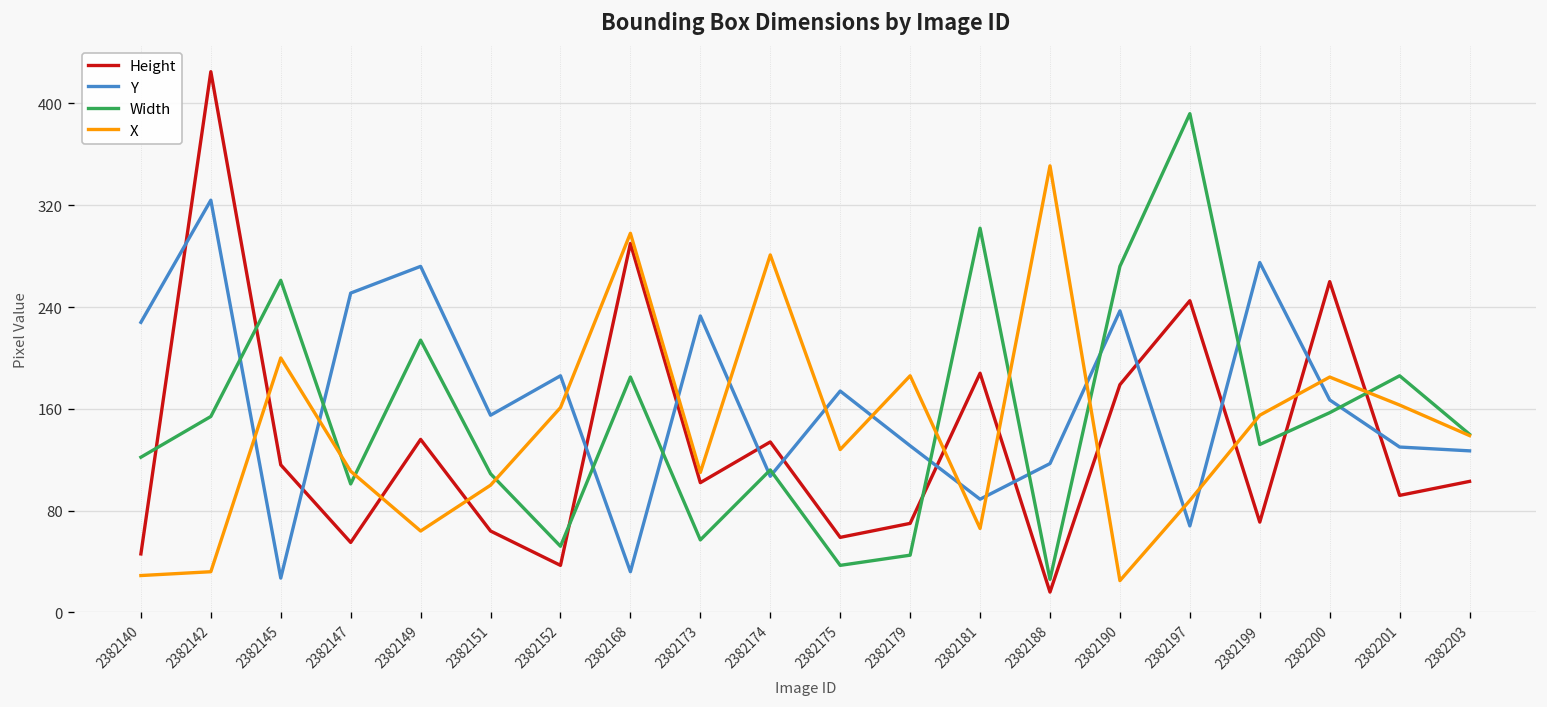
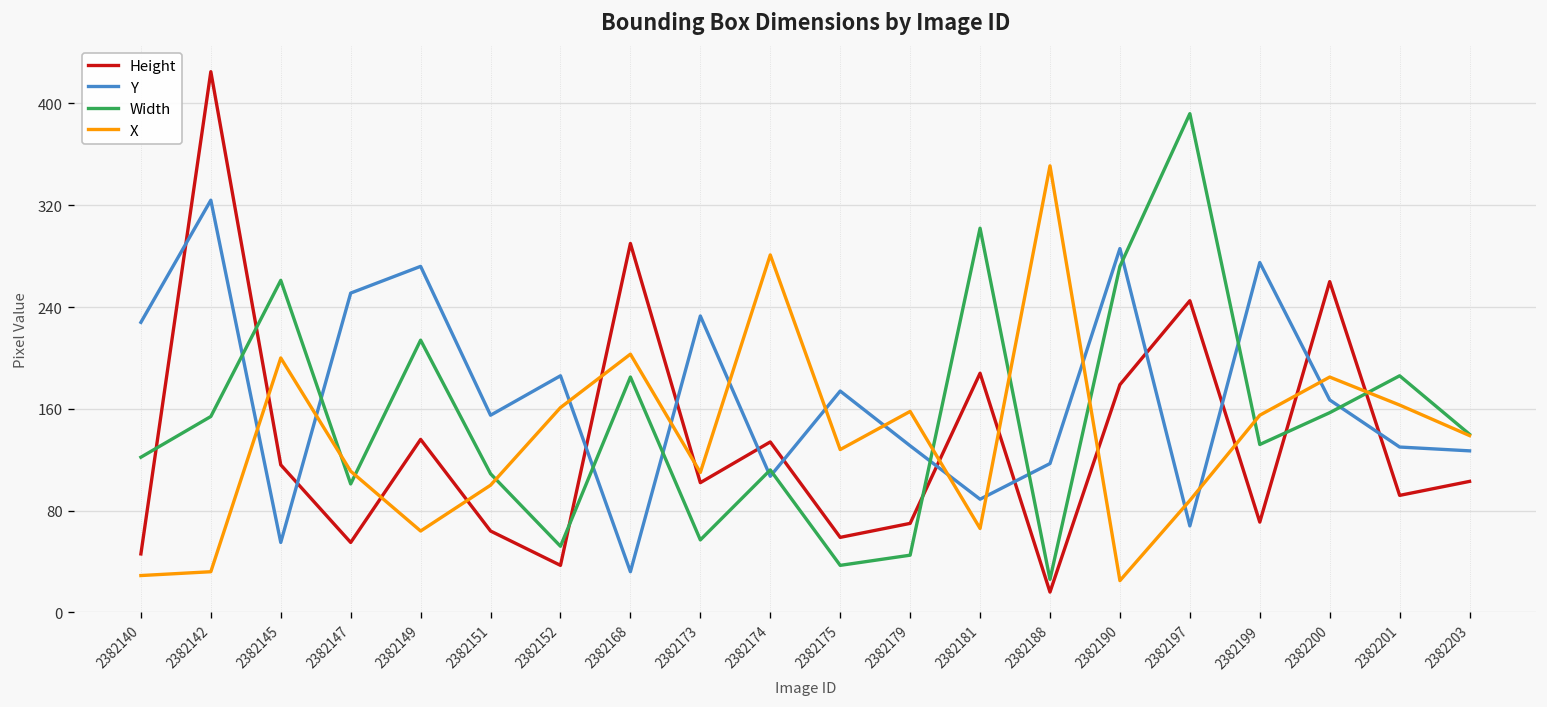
  {
    "Height": {
      "2382140": 46,
      "2382142": 425,
      "2382145": 116,
      "2382147": 55,
      "2382149": 136,
      "2382151": 64,
      "2382152": 37,
      "2382168": 290,
      "2382173": 102,
      "2382174": 134,
      "2382175": 59,
      "2382179": 70,
      "2382181": 188,
      "2382188": 16,
      "2382190": 179,
      "2382197": 245,
      "2382199": 71,
      "2382200": 260,
      "2382201": 92,
      "2382203": 103
    },
    "Y": {
      "2382140": 228,
      "2382142": 324,
-     "2382145": 27,
+     "2382145": 55,
      "2382147": 251,
      "2382149": 272,
      "2382151": 155,
      "2382152": 186,
      "2382168": 32,
      "2382173": 233,
      "2382174": 107,
      "2382175": 174,
      "2382179": 131,
      "2382181": 89,
      "2382188": 117,
-     "2382190": 237,
+     "2382190": 286,
      "2382197": 68,
      "2382199": 275,
      "2382200": 167,
      "2382201": 130,
      "2382203": 127
    },
    "Width": {
      "2382140": 122,
      "2382142": 154,
      "2382145": 261,
      "2382147": 101,
      "2382149": 214,
      "2382151": 109,
      "2382152": 52,
      "2382168": 185,
      "2382173": 57,
      "2382174": 112,
      "2382175": 37,
      "2382179": 45,
      "2382181": 302,
      "2382188": 26,
      "2382190": 272,
      "2382197": 392,
      "2382199": 132,
      "2382200": 157,
      "2382201": 186
    },
    "X": {
      "2382140": 29,
      "2382142": 32,
      "2382145": 200,
      "2382147": 111,
      "2382149": 64,
      "2382151": 100,
      "2382152": 161,
-     "2382168": 298,
+     "2382168": 203,
      "2382173": 110,
      "2382174": 281,
      "2382175": 128,
-     "2382179": 186,
+     "2382179": 158,
      "2382181": 66,
      "2382188": 351,
      "2382190": 25,
      "2382197": 88,
      "2382199": 155,
      "2382200": 185,
      "2382201": 163
    }
  }
